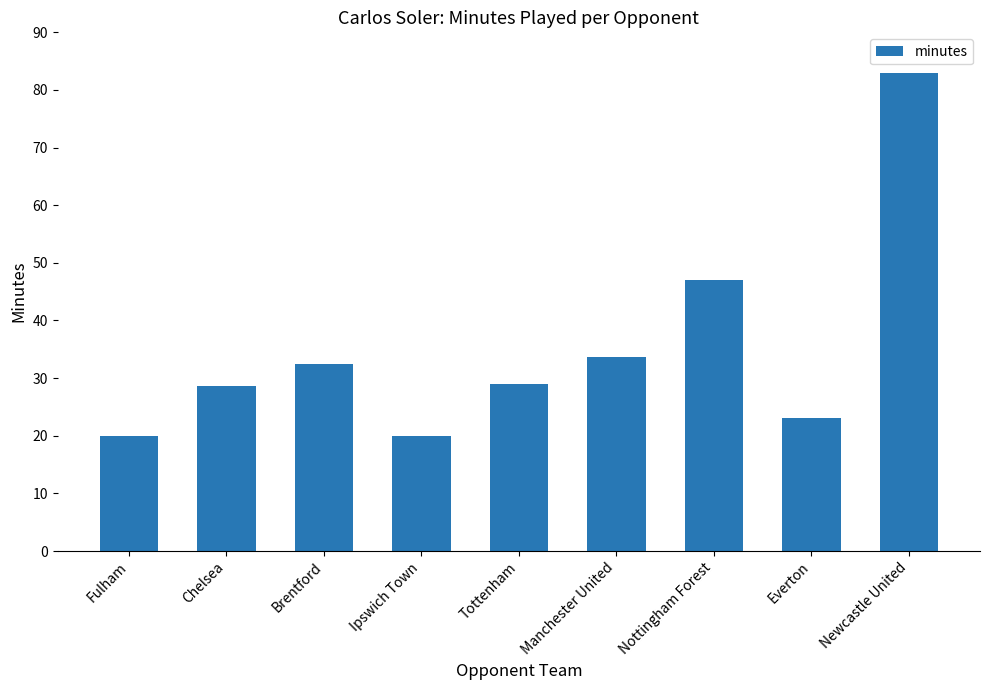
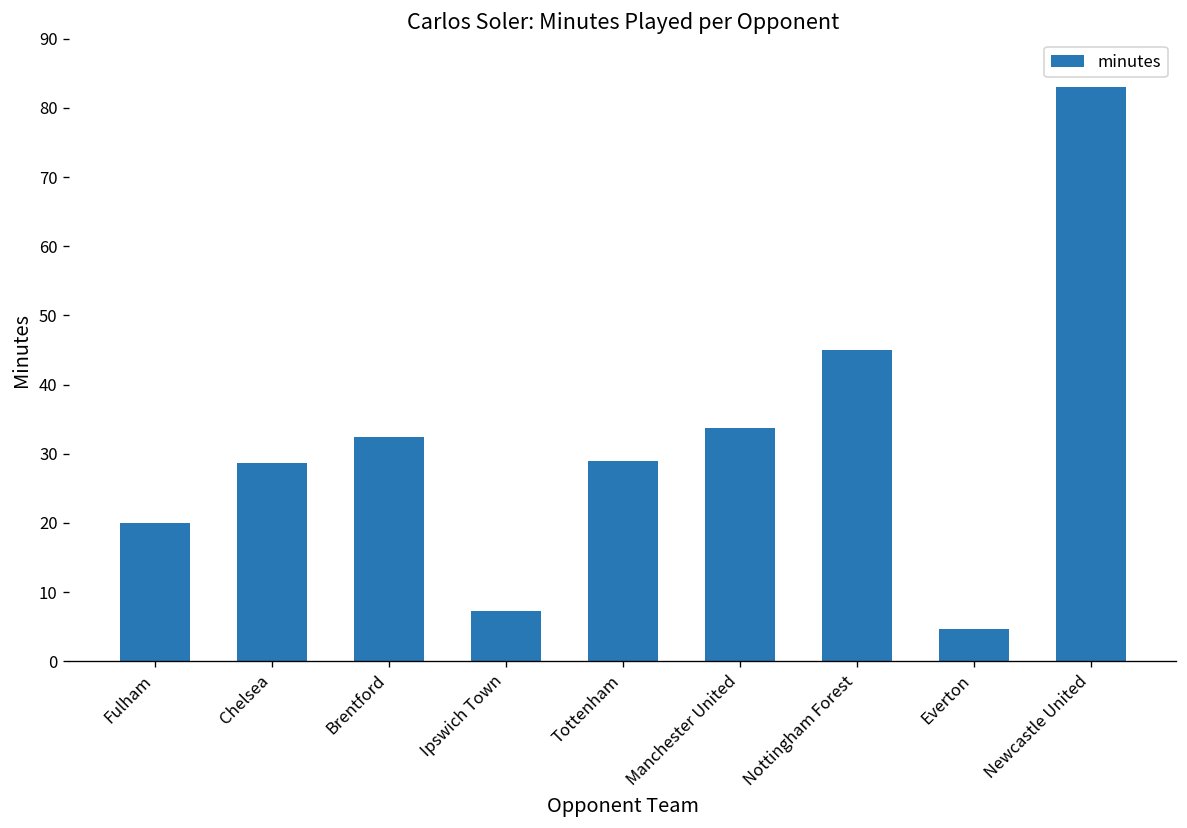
  {
    "Fulham": 20,
    "Chelsea": 29,
    "Brentford": 32,
-   "Ipswich Town": 20,
+   "Ipswich Town": 7,
    "Tottenham": 29,
    "Manchester United": 34,
-   "Nottingham Forest": 47,
-   "Everton": 23,
+   "Nottingham Forest": 45,
+   "Everton": 5,
    "Newcastle United": 83
  }
